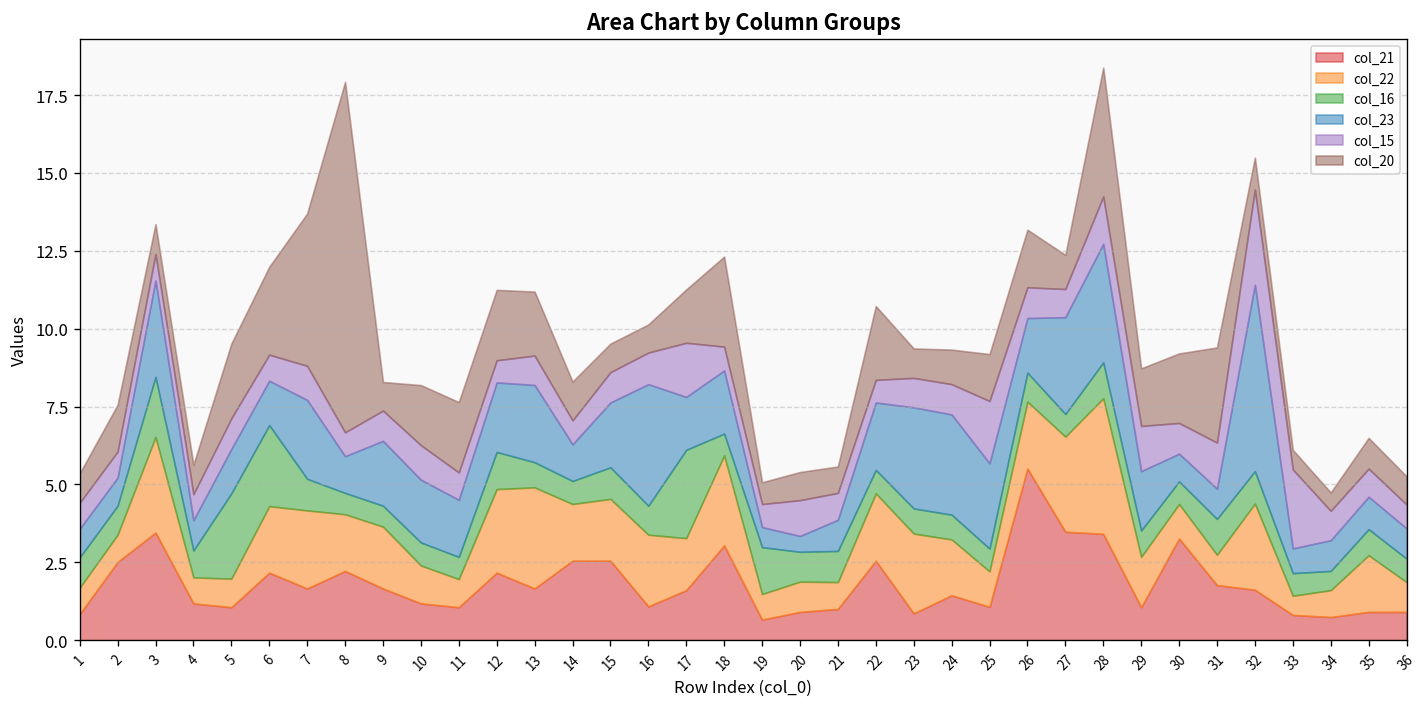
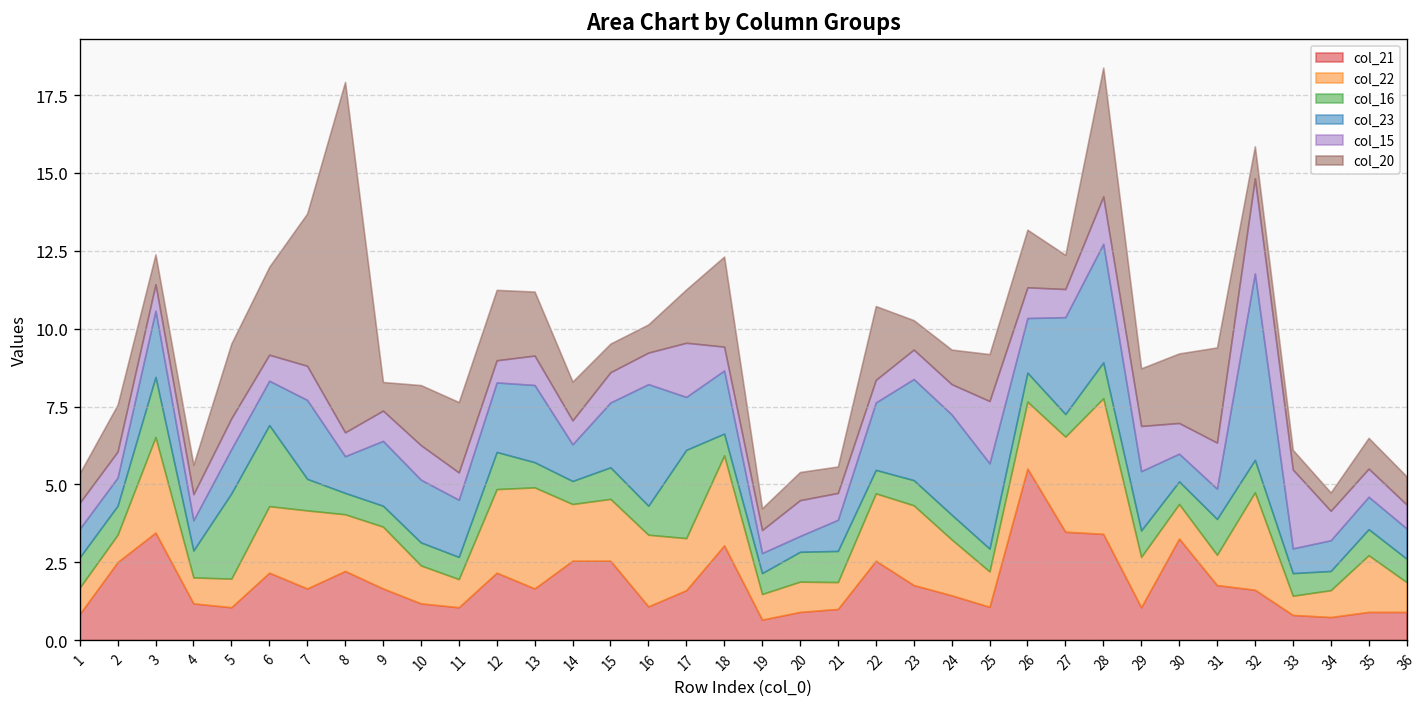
  {
    "col_21": {
      "1": 0.8,
      "2": 2.5,
      "3": 3.5,
      "4": 1.2,
      "5": 1.1,
      "6": 2.2,
      "7": 1.7,
      "8": 2.2,
      "9": 1.7,
      "10": 1.2,
      "11": 1.1,
      "12": 2.2,
      "13": 1.7,
      "14": 2.5,
      "15": 2.5,
      "16": 1.1,
      "17": 1.6,
      "18": 3.0,
      "19": 0.7,
      "20": 0.9,
      "21": 1.0,
      "22": 2.5,
-     "23": 0.9,
+     "23": 1.8,
      "24": 1.4,
      "25": 1.1,
      "26": 5.5,
      "27": 3.5,
      "28": 3.4,
      "29": 1.1,
      "30": 3.3,
      "31": 1.8,
      "32": 1.6,
      "33": 0.8,
      "34": 0.7,
      "35": 0.9,
      "36": 0.9
    },
    "col_22": {
      "1": 0.8,
      "2": 0.9,
      "3": 3.1,
      "4": 0.8,
      "5": 0.9,
      "6": 2.1,
      "7": 2.5,
      "8": 1.8,
      "9": 2.0,
      "10": 1.2,
      "11": 0.9,
      "12": 2.7,
      "13": 3.2,
      "14": 1.8,
      "15": 2.0,
      "16": 2.3,
      "17": 1.7,
      "18": 2.9,
      "19": 0.8,
      "20": 1.0,
      "21": 0.9,
      "22": 2.2,
      "23": 2.6,
      "24": 1.8,
      "25": 1.1,
      "26": 2.2,
      "27": 3.1,
      "28": 4.4,
      "29": 1.6,
      "30": 1.1,
      "31": 1.0,
-     "32": 2.8,
+     "32": 3.1,
      "33": 0.6,
      "34": 0.9,
      "35": 1.8,
      "36": 1.0
    },
    "col_16": {
      "1": 1.0,
      "2": 0.9,
      "3": 1.9,
      "4": 0.9,
      "5": 2.7,
      "6": 2.6,
      "7": 1.0,
      "8": 0.7,
      "9": 0.7,
      "10": 0.7,
      "11": 0.7,
      "12": 1.2,
      "13": 0.8,
      "14": 0.7,
      "15": 1.0,
      "16": 0.9,
      "17": 2.8,
      "18": 0.7,
-     "19": 1.5,
+     "19": 0.7,
      "20": 1.0,
      "21": 1.0,
      "22": 0.8,
      "23": 0.8,
      "24": 0.8,
      "25": 0.7,
      "26": 0.9,
      "27": 0.7,
      "28": 1.2,
      "29": 0.8,
      "30": 0.7,
      "31": 1.2,
      "32": 1.0,
      "33": 0.7,
      "34": 0.6,
      "35": 0.8,
      "36": 0.8
    },
    "col_23": {
      "1": 0.9,
      "2": 0.9,
-     "3": 3.1,
+     "3": 2.1,
      "4": 1.0,
      "5": 1.4,
      "6": 1.4,
      "7": 2.5,
      "8": 1.2,
      "9": 2.1,
      "10": 2.0,
      "11": 1.8,
      "12": 2.2,
      "13": 2.5,
      "14": 1.2,
      "15": 2.1,
      "16": 3.9,
      "17": 1.7,
      "18": 2.0,
      "19": 0.6,
      "20": 0.5,
      "21": 1.0,
      "22": 2.2,
      "23": 3.2,
      "24": 3.2,
      "25": 2.7,
      "26": 1.8,
      "27": 3.1,
      "28": 3.8,
      "29": 1.9,
      "30": 0.9,
      "31": 1.0,
      "32": 6.0,
      "33": 0.8,
      "34": 1.0,
      "35": 1.0,
      "36": 1.0
    }
  }
